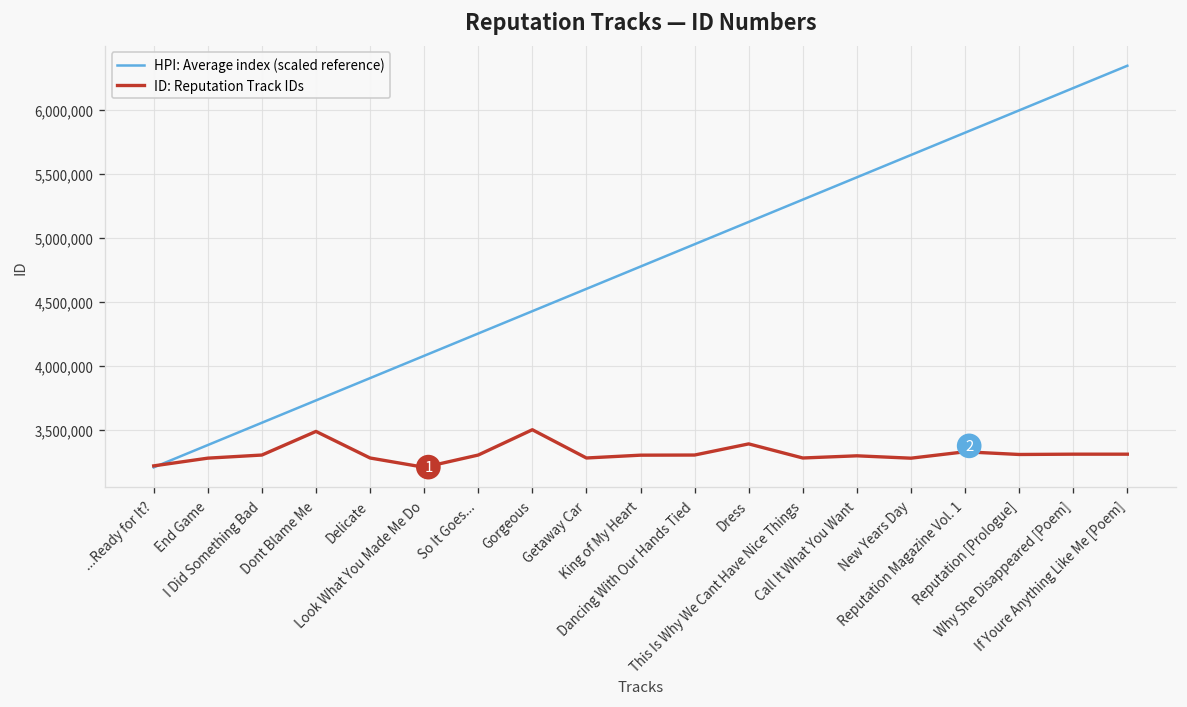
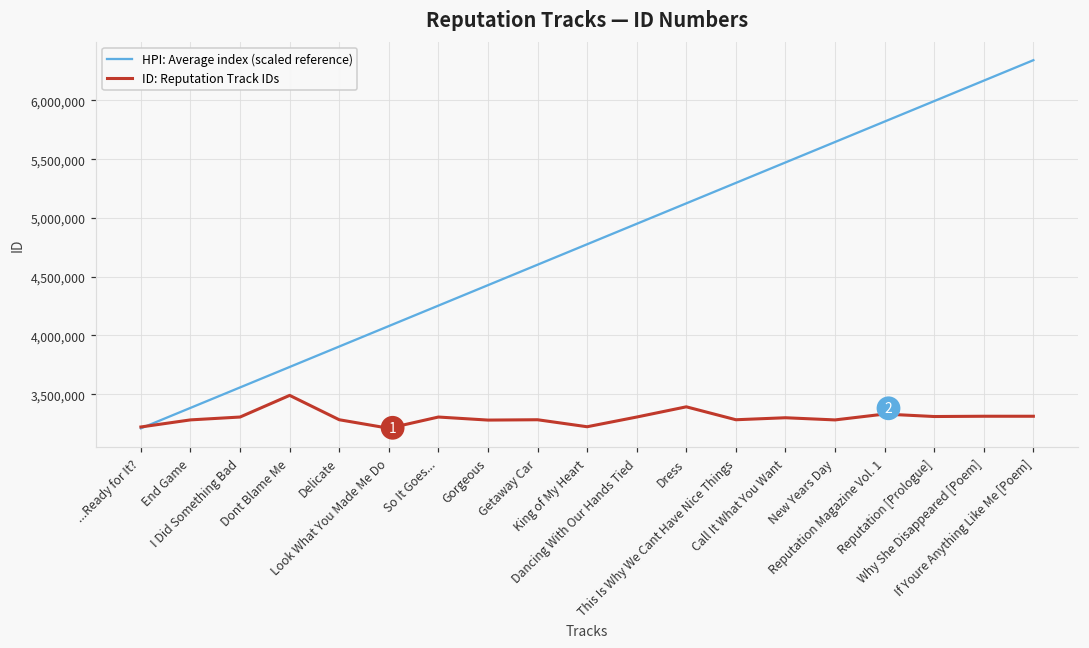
  {
    "HPI: Average index (scaled reference)": {
      "End Game": "3,380,000",
      "I Did Something Bad": "3,560,000",
      "Dont Blame Me": "3,730,000",
      "Delicate": "3,910,000",
      "Look What You Made Me Do": "4,080,000",
      "So It Goes...": "4,250,000",
      "Gorgeous": "4,430,000",
      "Getaway Car": "4,600,000",
      "King of My Heart": "4,780,000",
      "Dancing With Our Hands Tied": "4,950,000",
      "Dress": "5,120,000",
      "This Is Why We Cant Have Nice Things": "5,300,000",
      "Call It What You Want": "5,470,000",
      "New Years Day": "5,650,000",
      "Reputation Magazine Vol. 1": "5,820,000",
      "Reputation [Prologue]": "5,990,000",
      "Why She Disappeared [Poem]": "6,170,000",
      "If Youre Anything Like Me [Poem]": "6,340,000"
    },
    "ID: Reputation Track IDs": {
      "End Game": "3,280,000",
      "I Did Something Bad": "3,310,000",
      "Dont Blame Me": "3,490,000",
      "Delicate": "3,280,000",
      "So It Goes...": "3,310,000",
-     "Gorgeous": "3,500,000",
+     "Gorgeous": "3,280,000",
      "Getaway Car": "3,280,000",
-     "King of My Heart": "3,310,000",
+     "King of My Heart": "3,220,000",
      "Dancing With Our Hands Tied": "3,310,000",
      "Dress": "3,390,000",
      "This Is Why We Cant Have Nice Things": "3,280,000",
      "Call It What You Want": "3,300,000",
      "New Years Day": "3,280,000",
      "Reputation [Prologue]": "3,310,000",
      "Why She Disappeared [Poem]": "3,310,000",
      "If Youre Anything Like Me [Poem]": "3,310,000"
    }
  }
